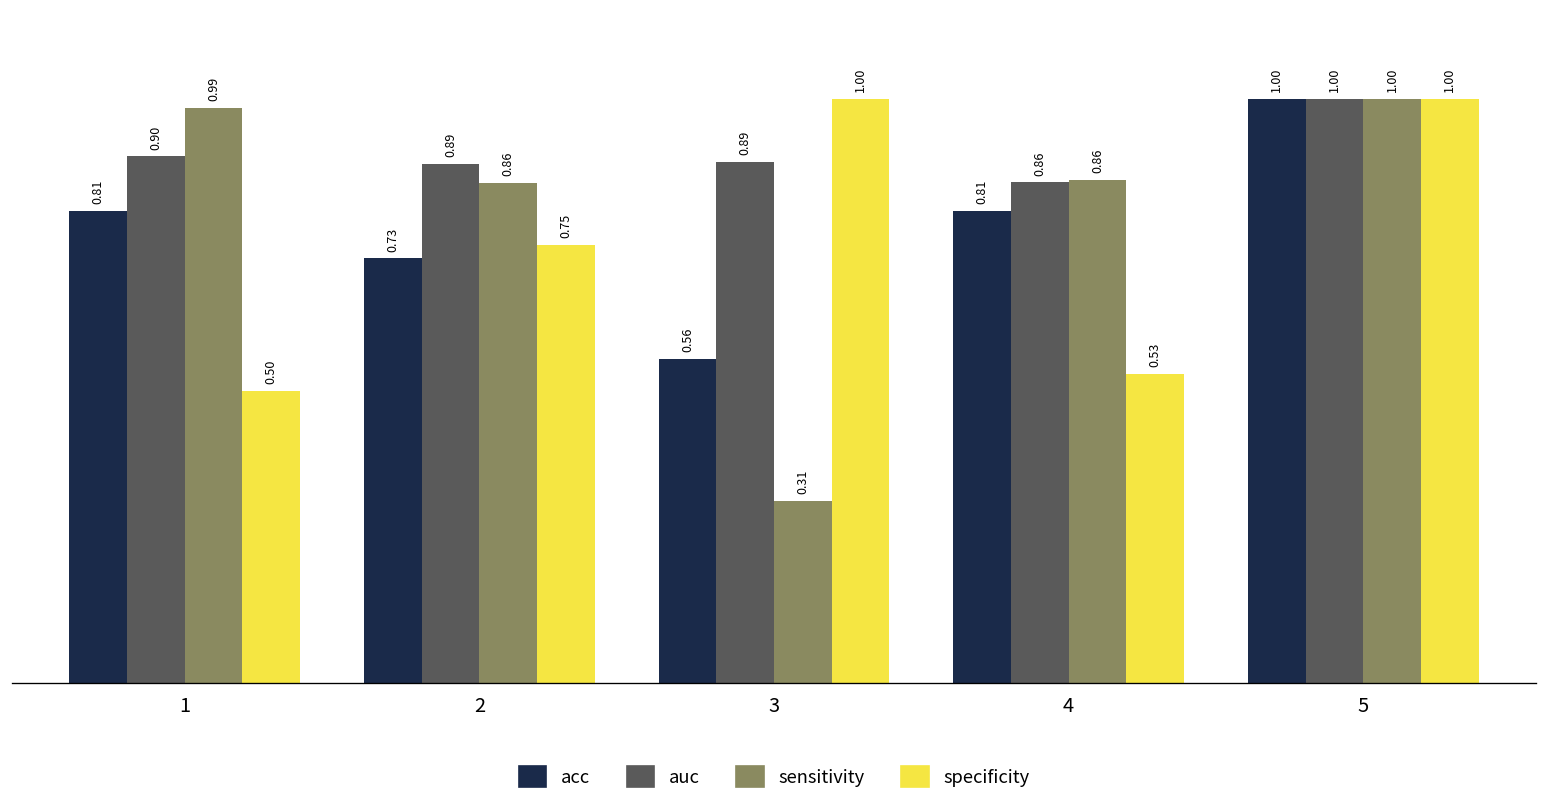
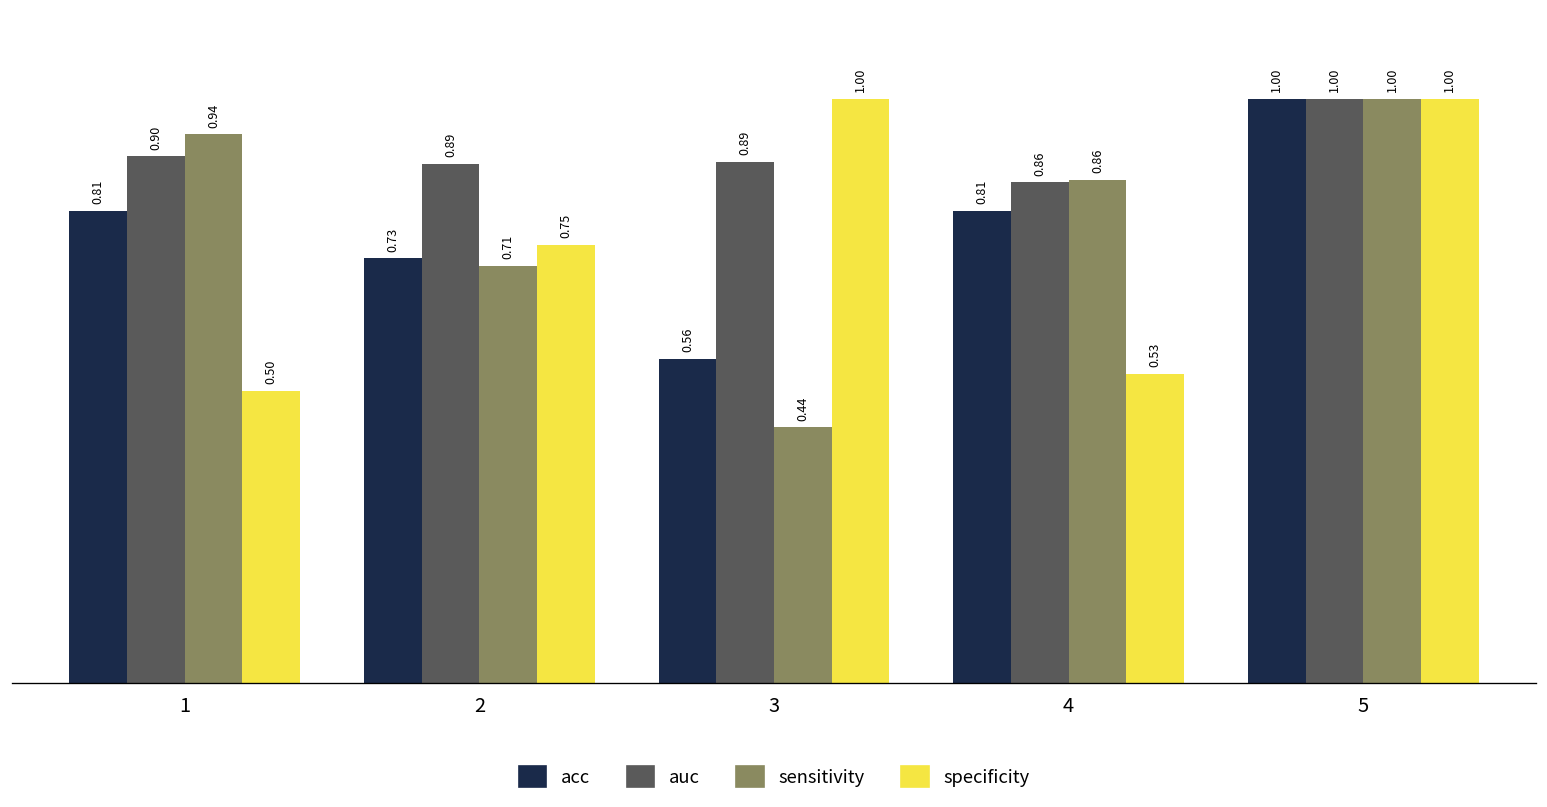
  {
    "acc": {
      "1": 0.81,
      "2": 0.73,
      "3": 0.56,
      "4": 0.81,
      "5": 1.00
    },
    "auc": {
      "1": 0.90,
      "2": 0.89,
      "3": 0.89,
      "4": 0.86,
      "5": 1.00
    },
    "sensitivity": {
-     "1": 0.99,
-     "2": 0.86,
-     "3": 0.31,
+     "1": 0.94,
+     "2": 0.71,
+     "3": 0.44,
      "4": 0.86,
      "5": 1.00
    },
    "specificity": {
      "1": 0.50,
      "2": 0.75,
      "3": 1.00,
      "4": 0.53,
      "5": 1.00
    }
  }
